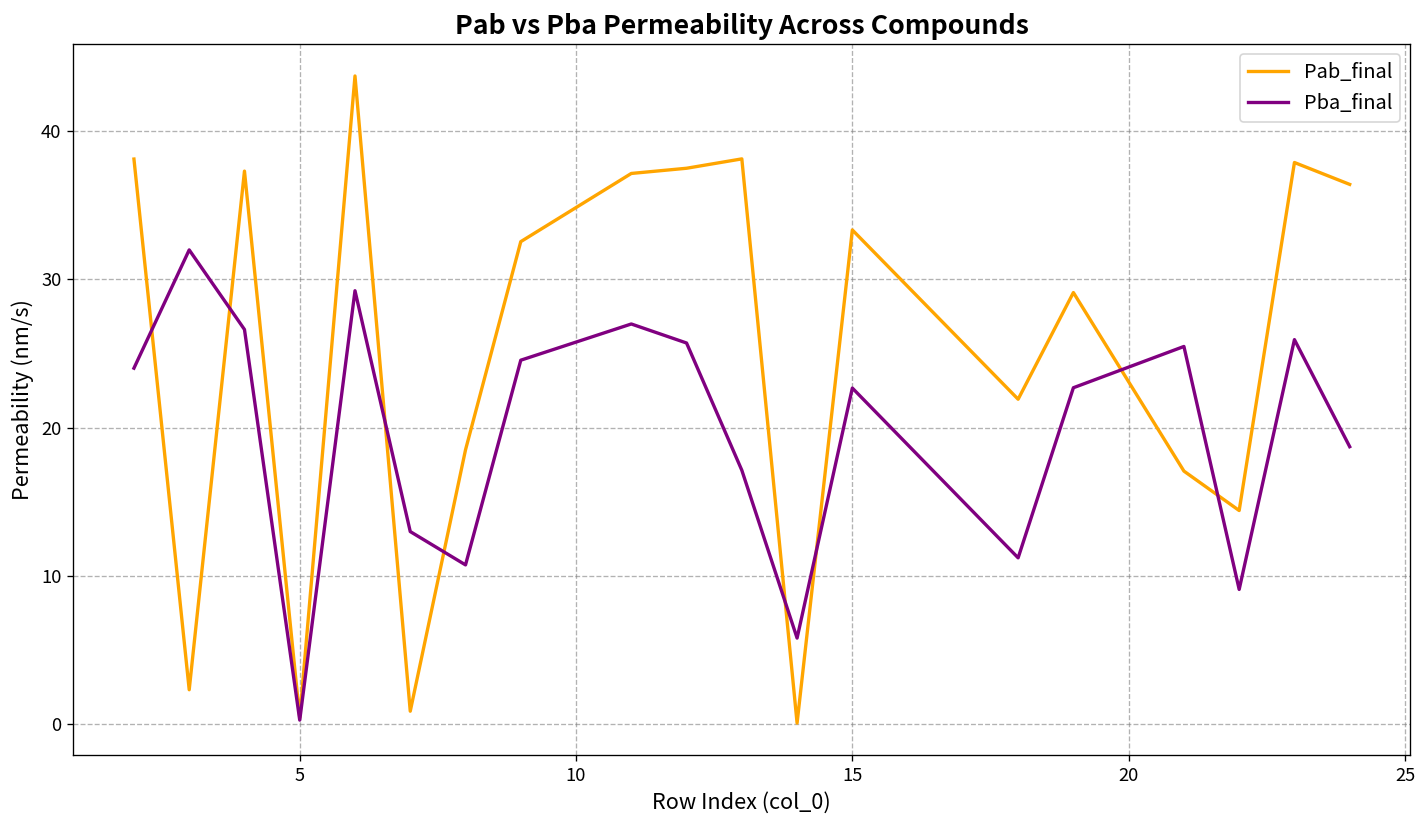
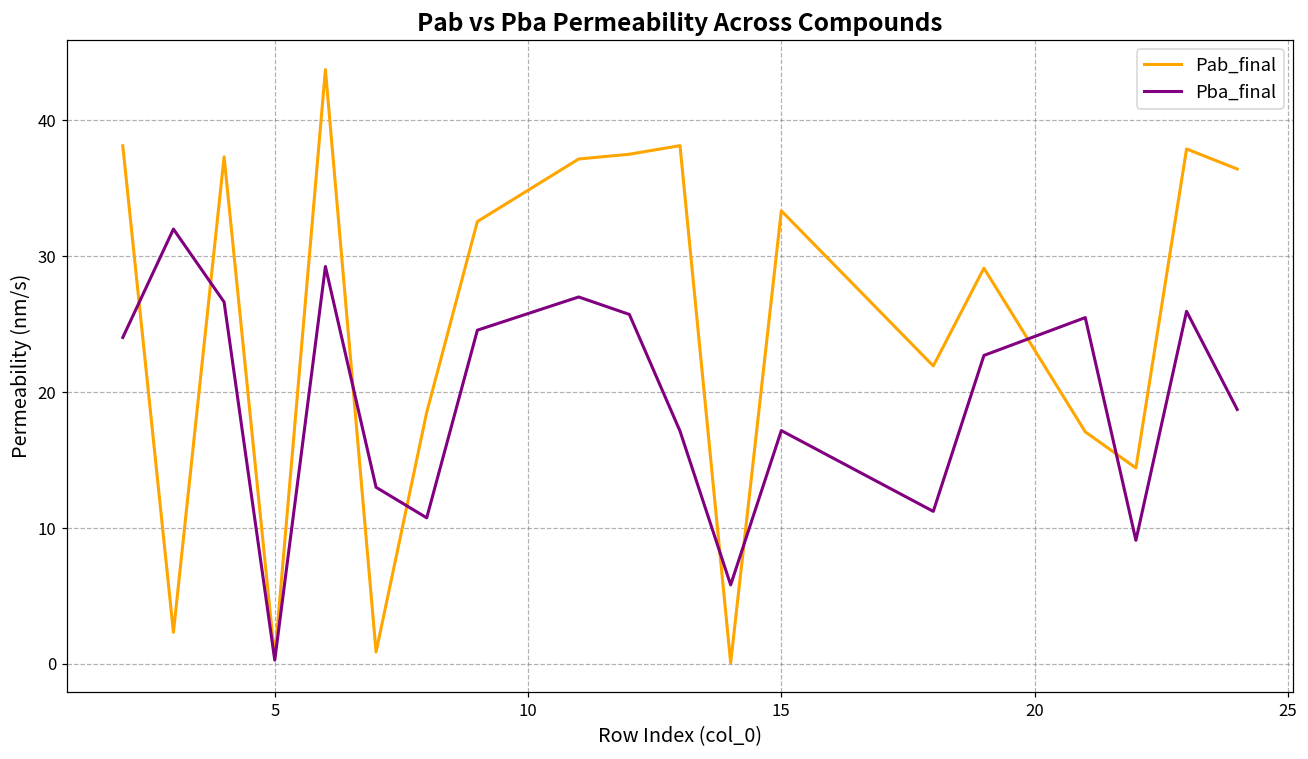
  {
    "Pab_final": {
      "15": 33.3
    },
    "Pba_final": {
-     "15": 22.7
+     "15": 17.2
    }
  }
